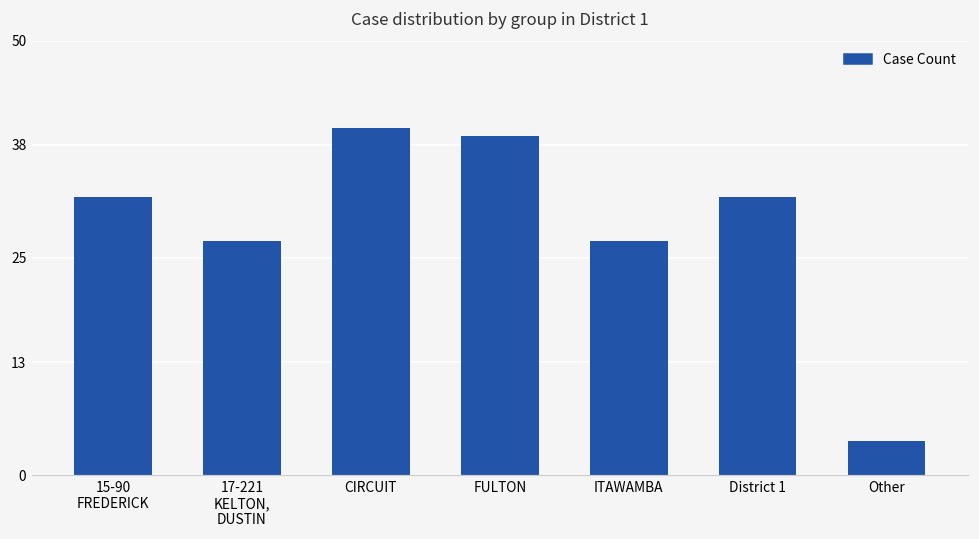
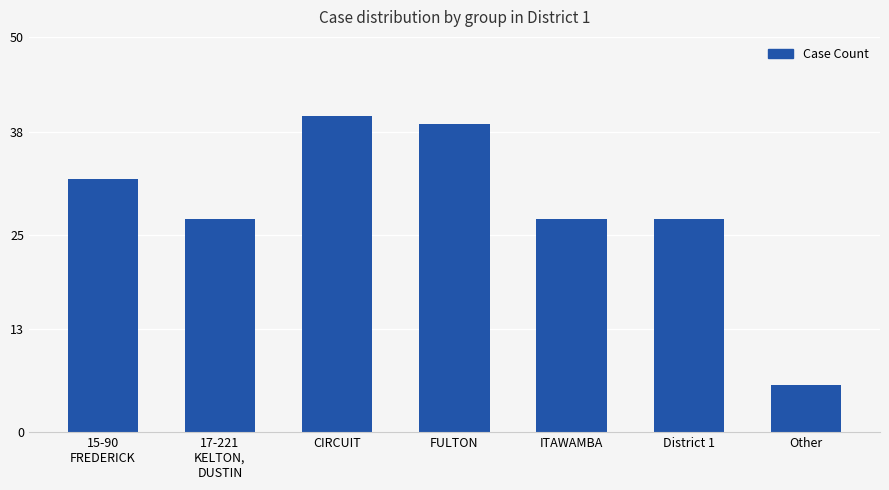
  {
    "15-90 FREDERICK": 32,
    "17-221 KELTON, DUSTIN": 27,
    "CIRCUIT": 40,
    "FULTON": 39,
    "ITAWAMBA": 27,
-   "District 1": 32,
-   "Other": 4
+   "District 1": 27,
+   "Other": 6
  }
